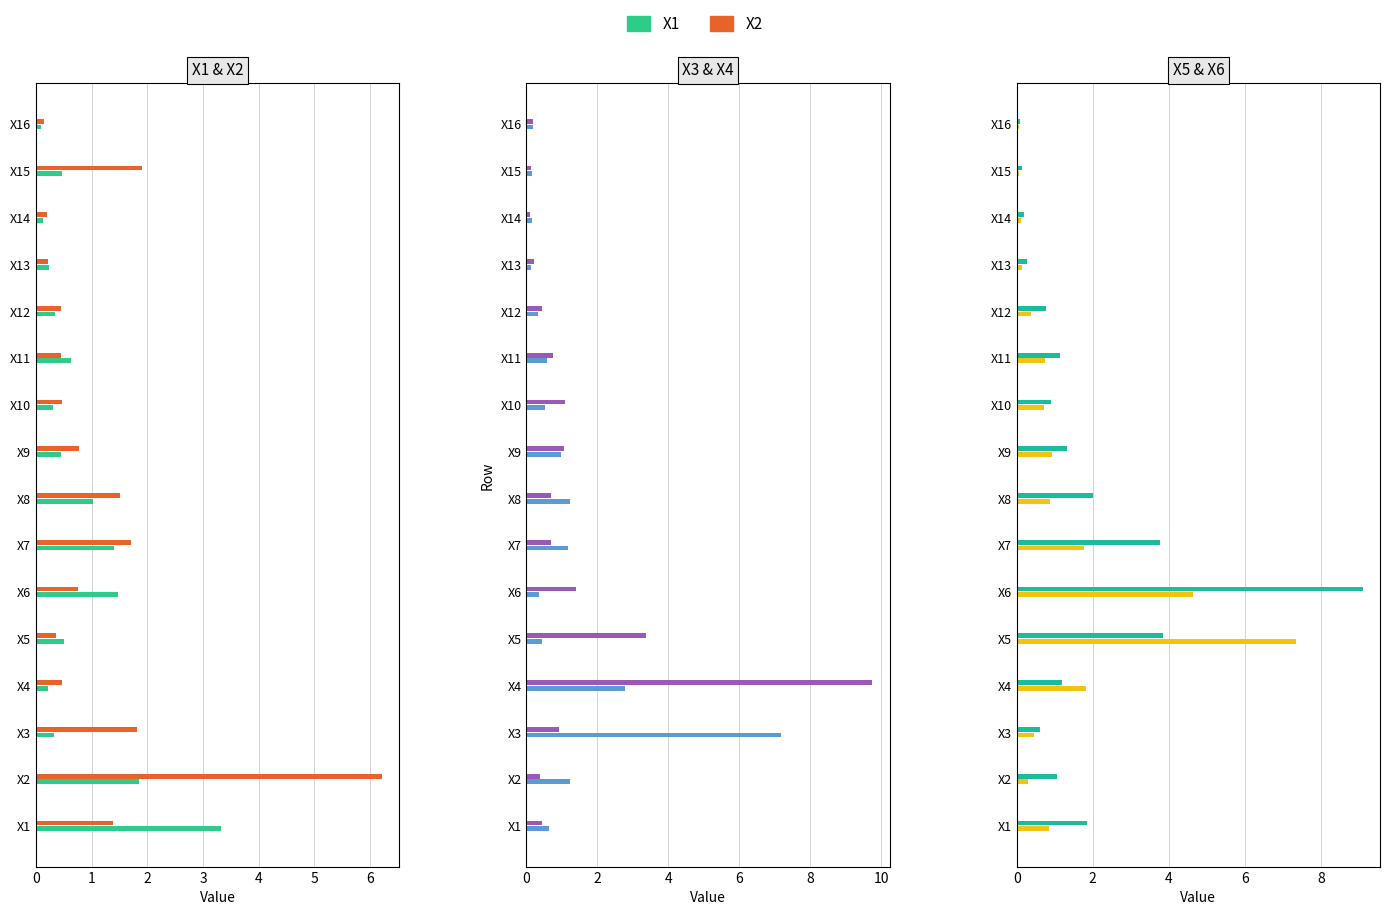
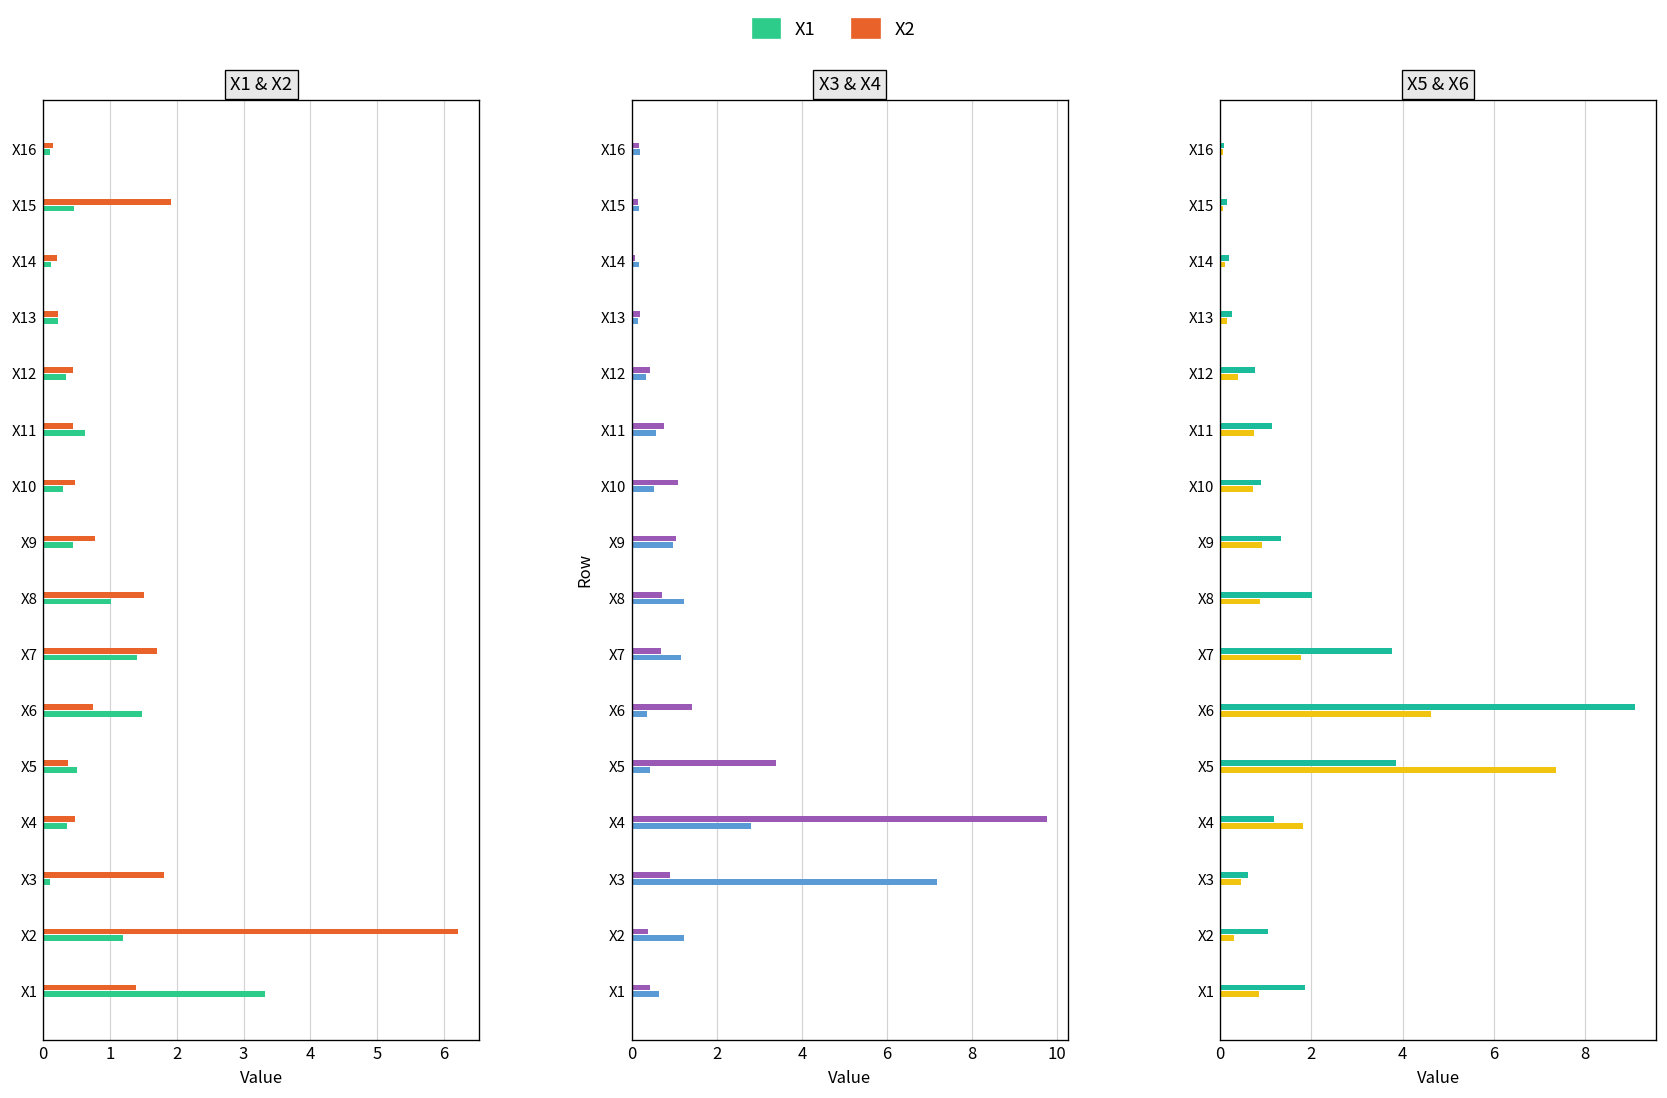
  {
    "X1 & X2": {
      "X1": {
        "X16": 0.1,
        "X15": 0.5,
        "X14": 0.1,
        "X13": 0.2,
        "X12": 0.3,
        "X11": 0.6,
        "X10": 0.3,
        "X9": 0.4,
        "X8": 1.0,
        "X7": 1.4,
        "X6": 1.5,
        "X5": 0.5,
-       "X4": 0.2,
-       "X3": 0.3,
-       "X2": 1.9,
+       "X4": 0.4,
+       "X3": 0.1,
+       "X2": 1.2,
        "X1": 3.3
      },
      "X2": {
        "X16": 0.1,
        "X15": 1.9,
        "X14": 0.2,
        "X13": 0.2,
        "X12": 0.5,
        "X11": 0.5,
        "X10": 0.5,
        "X9": 0.8,
        "X8": 1.5,
        "X7": 1.7,
        "X6": 0.7,
        "X5": 0.4,
        "X4": 0.5,
        "X3": 1.8,
        "X2": 6.2,
        "X1": 1.4
      }
    }
  }
